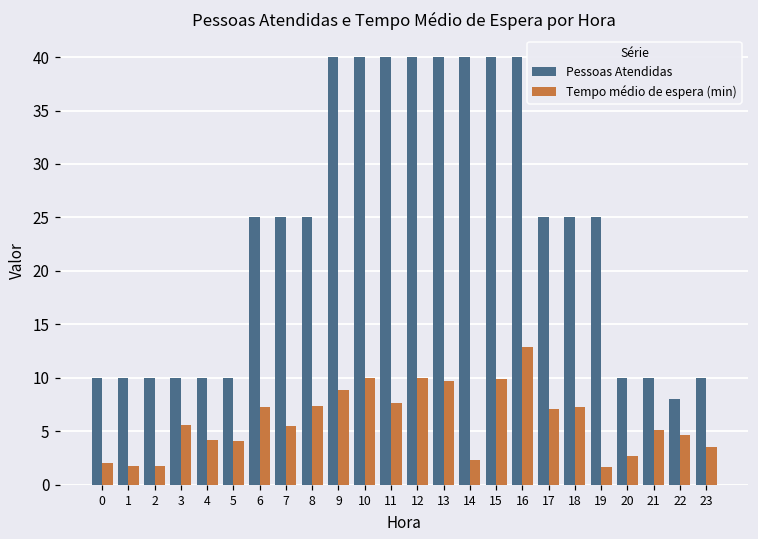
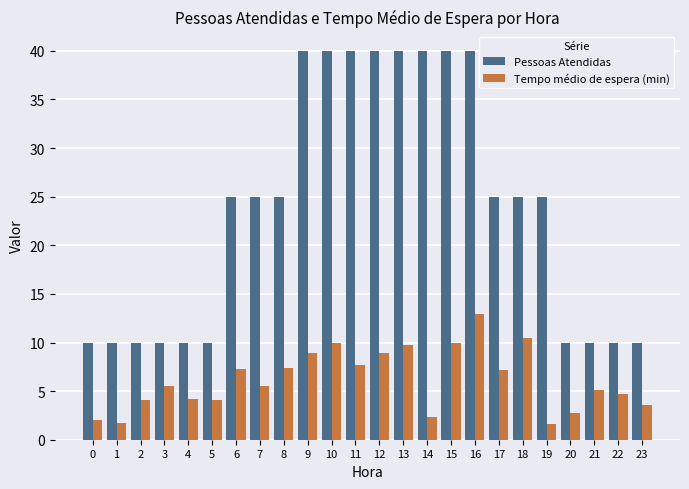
  {
    "Pessoas Atendidas": {
      "0": 10,
      "1": 10,
      "2": 10,
      "3": 10,
      "4": 10,
      "5": 10,
      "6": 25,
      "7": 25,
      "8": 25,
      "9": 40,
      "10": 40,
      "11": 40,
      "12": 40,
      "13": 40,
      "14": 40,
      "15": 40,
      "16": 40,
      "17": 25,
      "18": 25,
      "19": 25,
      "20": 10,
      "21": 10,
-     "22": 8,
+     "22": 10,
      "23": 10
    },
    "Tempo médio de espera (min)": {
      "0": 2,
      "1": 2,
-     "2": 2,
+     "2": 4,
      "3": 6,
      "4": 4,
      "5": 4,
      "6": 7,
      "7": 6,
      "8": 7,
      "9": 9,
      "10": 10,
      "11": 8,
-     "12": 10,
+     "12": 9,
      "13": 10,
      "14": 2,
      "15": 10,
      "16": 13,
      "17": 7,
-     "18": 7,
+     "18": 10,
      "19": 2,
      "20": 3,
      "21": 5,
      "22": 5,
      "23": 4
    }
  }
